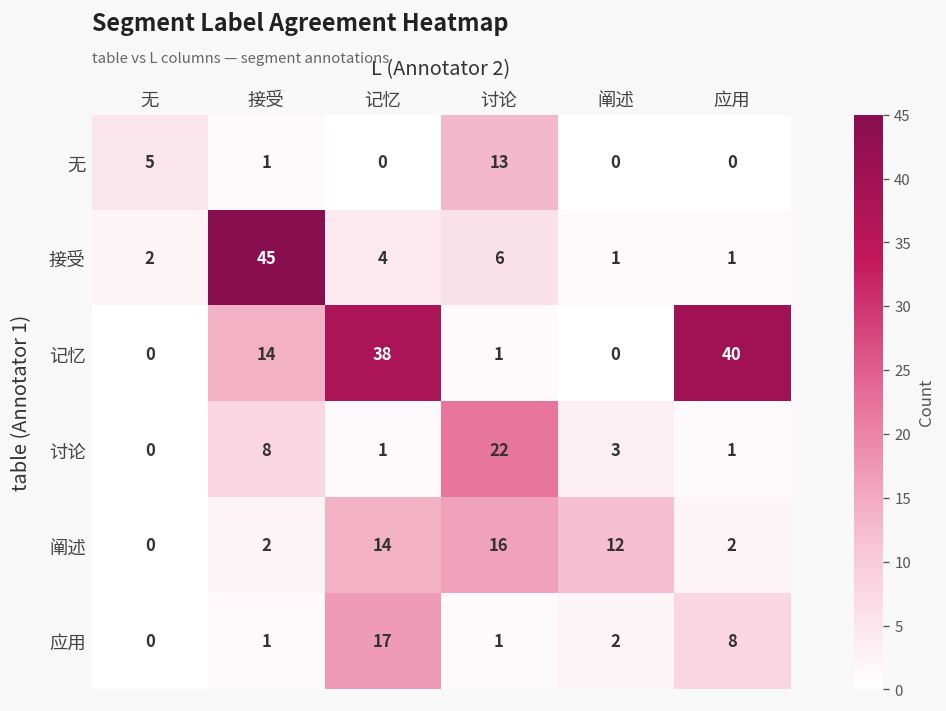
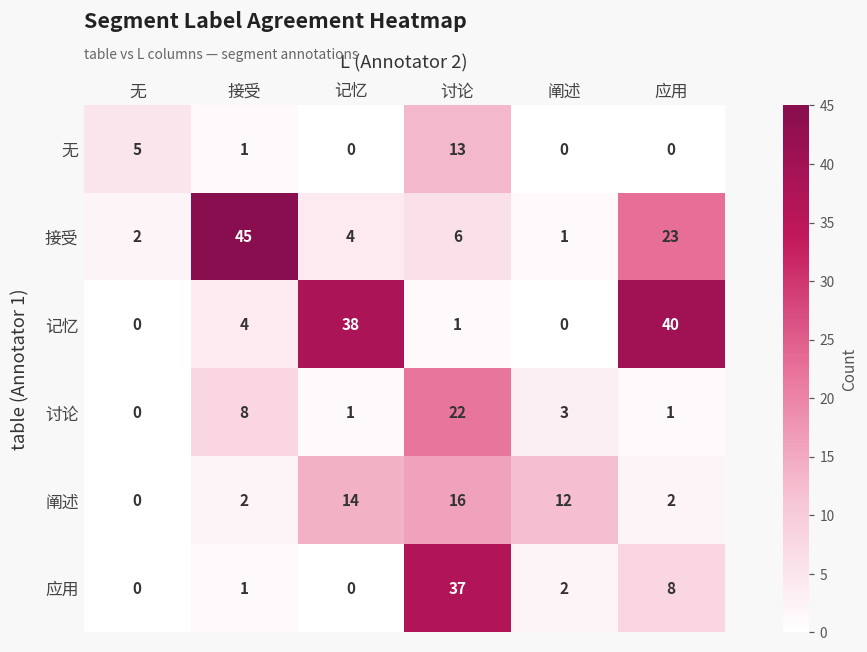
  {
    "无": {
      "无": 5,
      "接受": 1,
      "记忆": 0,
      "讨论": 13,
      "阐述": 0,
      "应用": 0
    },
    "接受": {
      "无": 2,
      "接受": 45,
      "记忆": 4,
      "讨论": 6,
      "阐述": 1,
-     "应用": 1
+     "应用": 23
    },
    "记忆": {
      "无": 0,
-     "接受": 14,
+     "接受": 4,
      "记忆": 38,
      "讨论": 1,
      "阐述": 0,
      "应用": 40
    },
    "讨论": {
      "无": 0,
      "接受": 8,
      "记忆": 1,
      "讨论": 22,
      "阐述": 3,
      "应用": 1
    },
    "阐述": {
      "无": 0,
      "接受": 2,
      "记忆": 14,
      "讨论": 16,
      "阐述": 12,
      "应用": 2
    },
    "应用": {
      "无": 0,
      "接受": 1,
-     "记忆": 17,
-     "讨论": 1,
+     "记忆": 0,
+     "讨论": 37,
      "阐述": 2,
      "应用": 8
    }
  }
